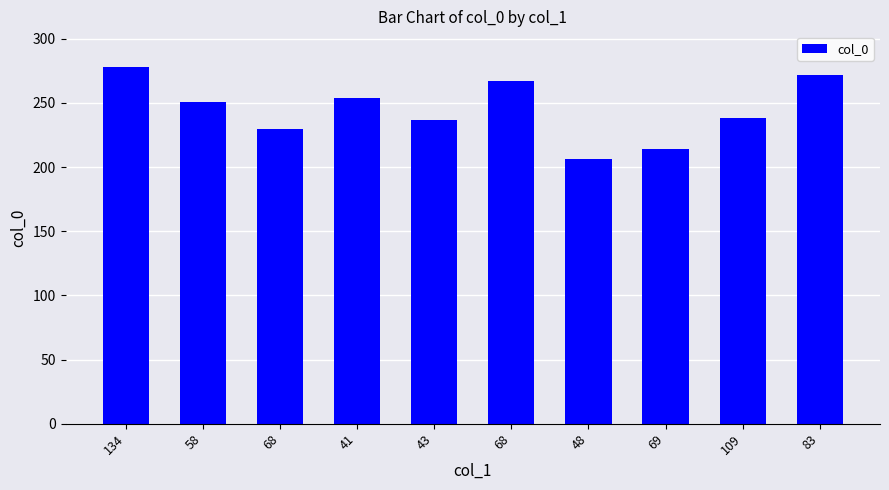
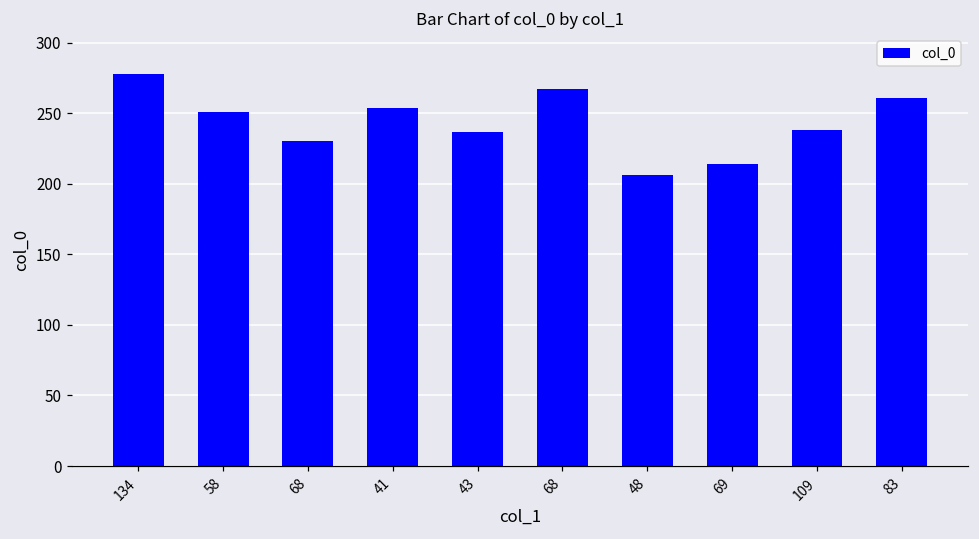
  {
    "134": 278,
    "58": 251,
    "41": 254,
    "43": 237,
    "48": 206,
    "69": 214,
    "109": 238,
-   "83": 272
+   "83": 261
  }
